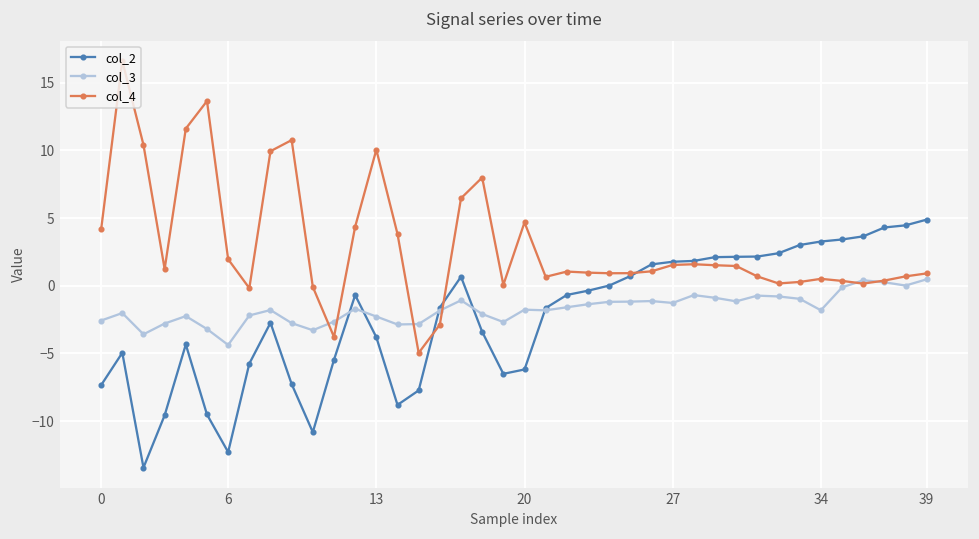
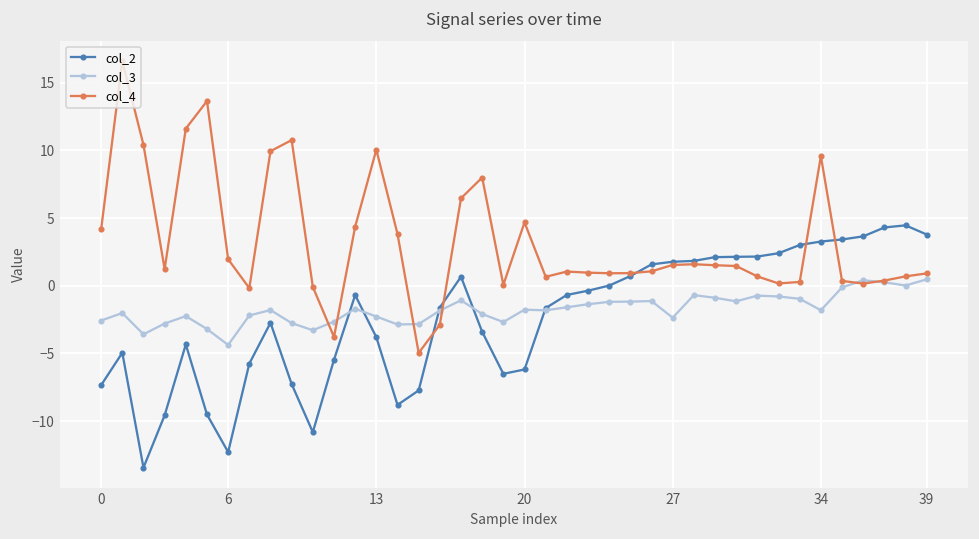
  {
    "col_2": {
      "0": -7.3,
      "6": -12.3,
      "13": -3.8,
      "20": -6.2,
      "27": 1.8,
      "34": 3.3,
-     "39": 4.9
+     "39": 3.8
    },
    "col_3": {
      "0": -2.6,
      "6": -4.4,
      "13": -2.3,
      "20": -1.8,
-     "27": -1.3,
+     "27": -2.4,
      "34": -1.8,
      "39": 0.5
    },
    "col_4": {
      "0": 4.2,
      "6": 2.0,
      "13": 10.0,
      "20": 4.7,
      "27": 1.5,
-     "34": 0.5,
+     "34": 9.6,
      "39": 0.9
    }
  }
